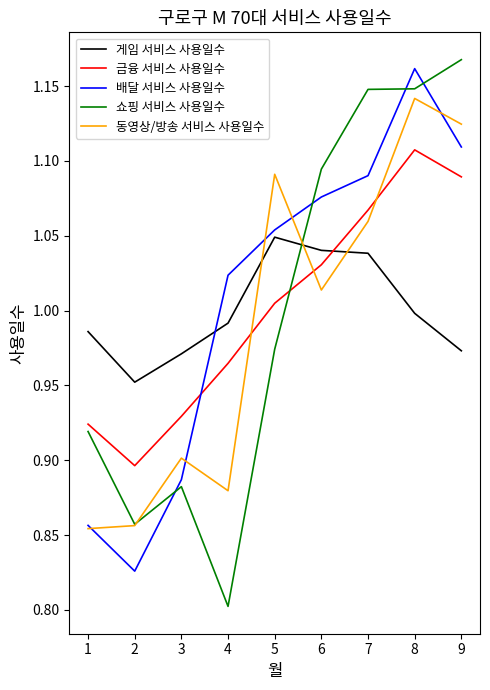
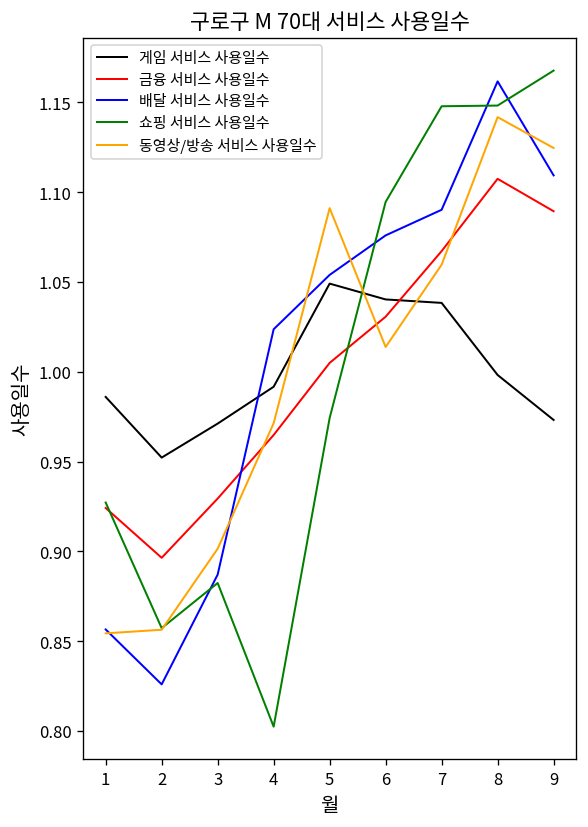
  {
    "게임 서비스 사용일수": {
      "1": 0.986,
      "2": 0.952,
      "3": 0.971,
      "4": 0.992,
      "5": 1.049,
      "6": 1.040,
      "7": 1.038,
      "8": 0.998,
      "9": 0.973
    },
    "금융 서비스 사용일수": {
      "1": 0.924,
      "2": 0.896,
      "3": 0.929,
      "4": 0.965,
      "5": 1.005,
      "6": 1.031,
      "7": 1.067,
      "8": 1.107,
      "9": 1.089
    },
    "배달 서비스 사용일수": {
      "1": 0.857,
      "2": 0.826,
      "3": 0.887,
      "4": 1.024,
      "5": 1.054,
      "6": 1.076,
      "7": 1.090,
      "8": 1.162,
      "9": 1.109
    },
    "쇼핑 서비스 사용일수": {
-     "1": 0.919,
+     "1": 0.927,
      "3": 0.882,
      "4": 0.802,
      "5": 0.974,
      "6": 1.095,
      "7": 1.148,
      "8": 1.148,
      "9": 1.168
    },
    "동영상/방송 서비스 사용일수": {
      "1": 0.854,
      "3": 0.901,
-     "4": 0.880,
+     "4": 0.971,
      "5": 1.091,
      "6": 1.014,
      "7": 1.060,
      "8": 1.142,
      "9": 1.125
    }
  }
